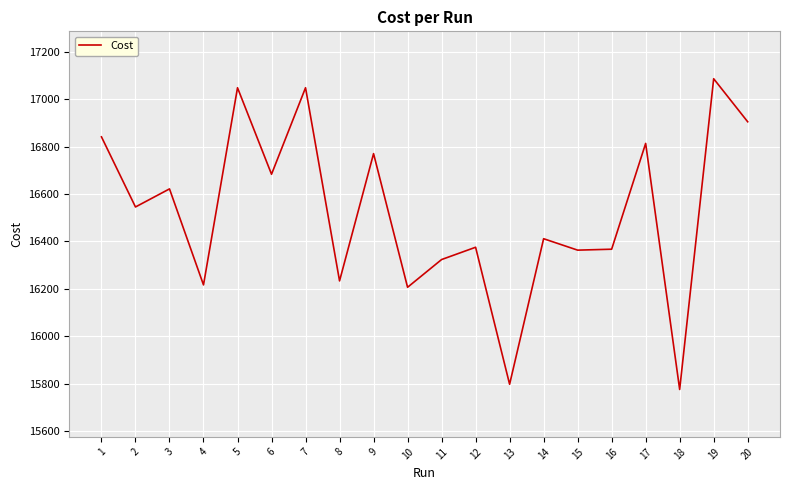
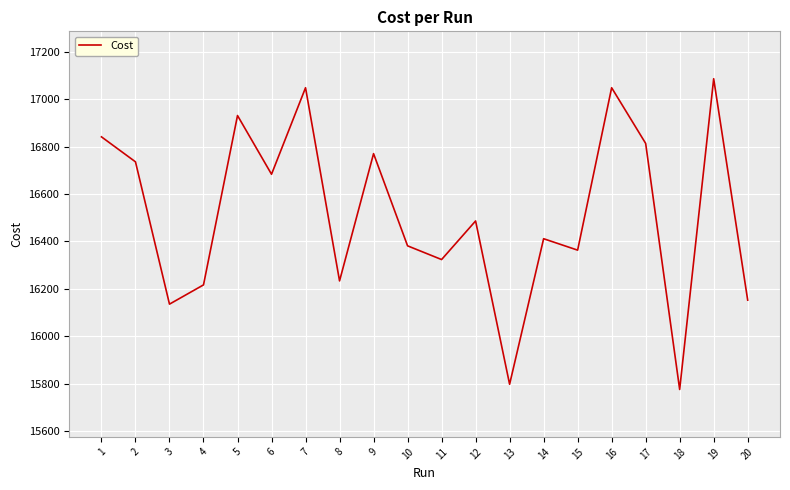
  {
    "1": 16840,
-   "2": 16550,
-   "3": 16620,
+   "2": 16740,
+   "3": 16130,
    "4": 16220,
-   "5": 17050,
+   "5": 16930,
    "6": 16680,
    "7": 17050,
    "8": 16230,
    "9": 16770,
-   "10": 16210,
+   "10": 16380,
    "11": 16320,
-   "12": 16370,
+   "12": 16490,
    "13": 15800,
    "14": 16410,
    "15": 16360,
-   "16": 16370,
+   "16": 17050,
    "17": 16810,
    "18": 15780,
    "19": 17090,
-   "20": 16900
+   "20": 16150
  }
